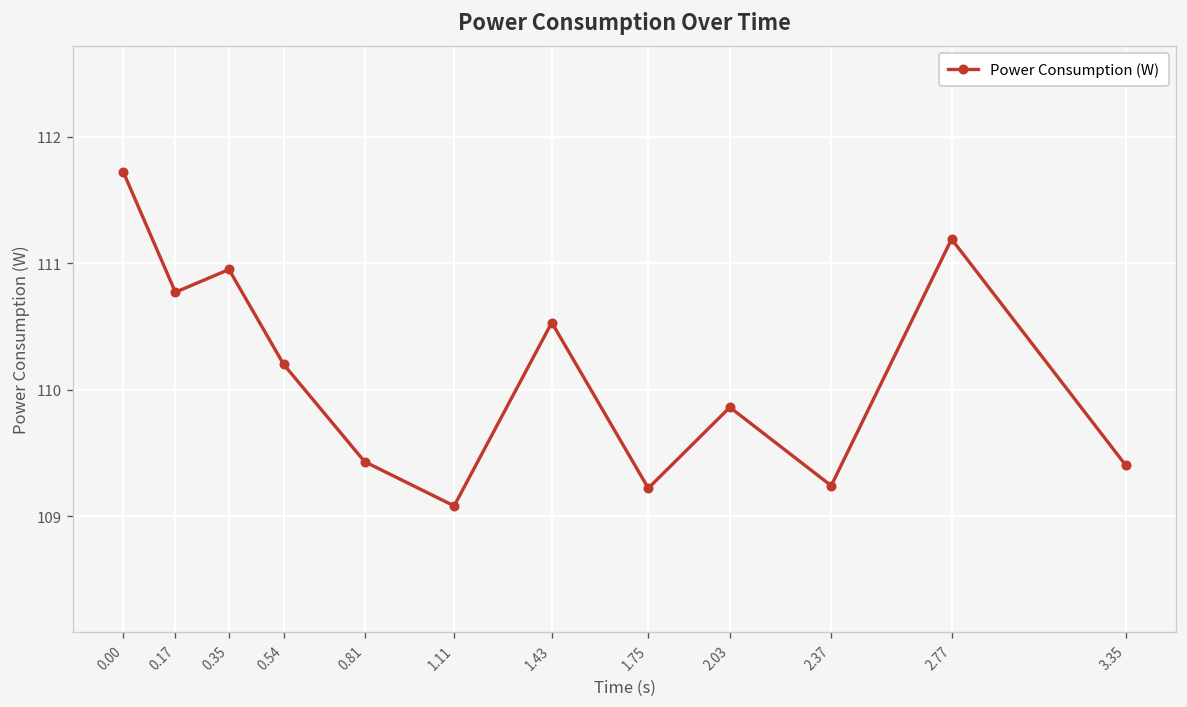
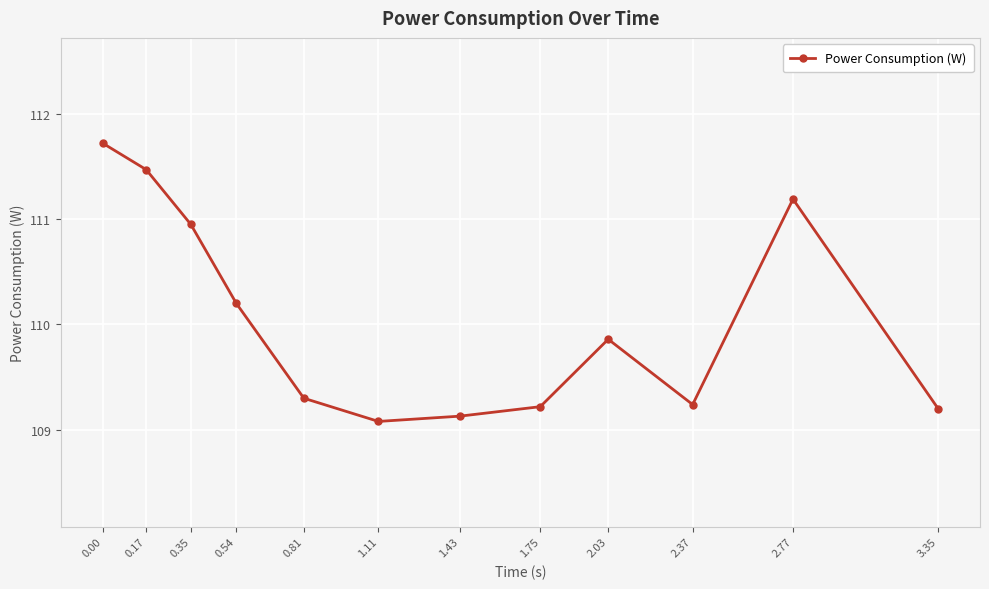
  {
    "0.00": 111.72,
-   "0.17": 110.77,
+   "0.17": 111.47,
    "0.35": 110.95,
    "0.54": 110.20,
-   "0.81": 109.43,
+   "0.81": 109.30,
    "1.11": 109.08,
-   "1.43": 110.53,
+   "1.43": 109.13,
    "1.75": 109.22,
    "2.03": 109.86,
    "2.37": 109.24,
    "2.77": 111.19,
-   "3.35": 109.4
+   "3.35": 109.2
  }
